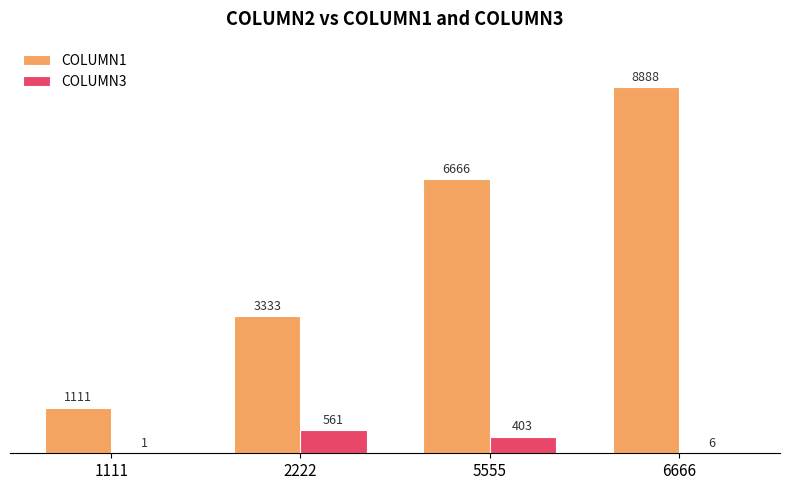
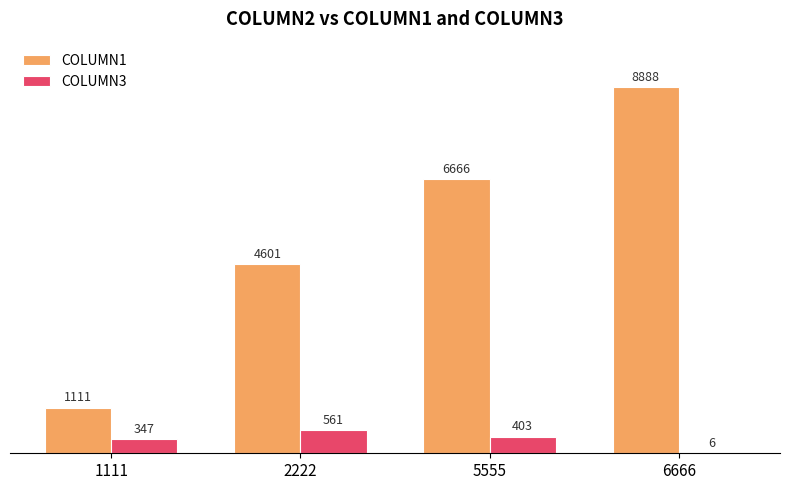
  {
    "COLUMN1": {
      "1111": 1111,
-     "2222": 3333,
+     "2222": 4601,
      "5555": 6666,
      "6666": 8888
    },
    "COLUMN3": {
-     "1111": 1,
+     "1111": 347,
      "2222": 561,
      "5555": 403,
      "6666": 6
    }
  }
